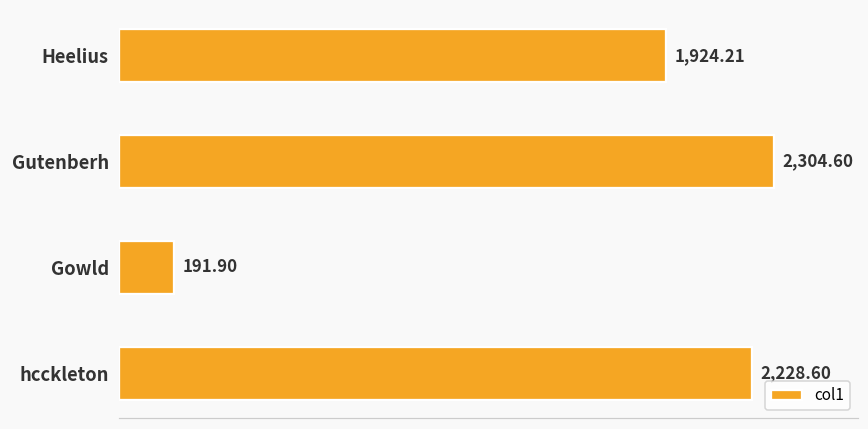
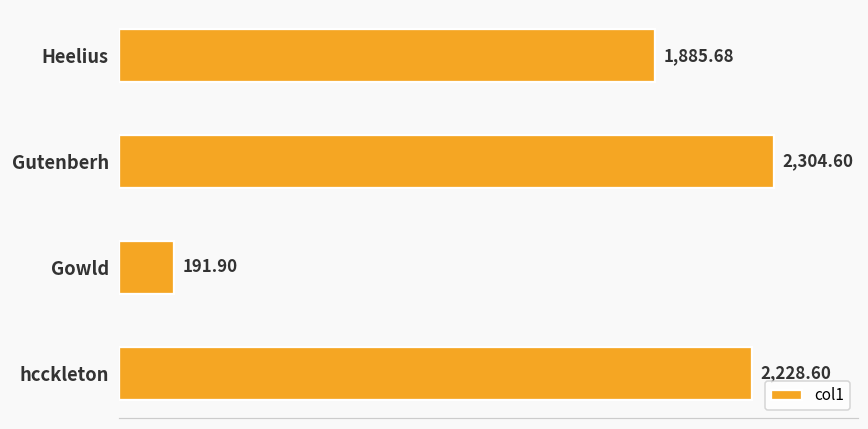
  {
-   "Heelius": "1,924.21",
+   "Heelius": "1,885.68",
    "Gutenberh": "2,304.60",
    "Gowld": "191.90",
    "hcckleton": "2,228.60"
  }
